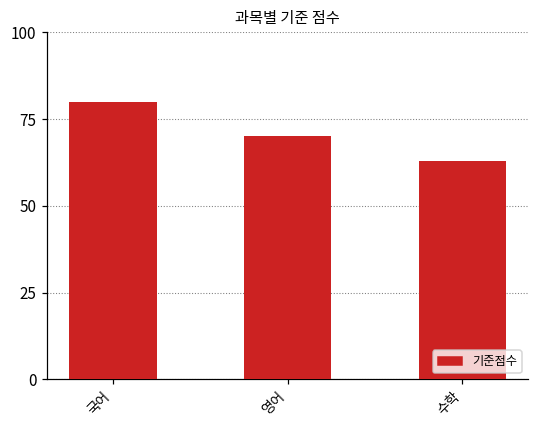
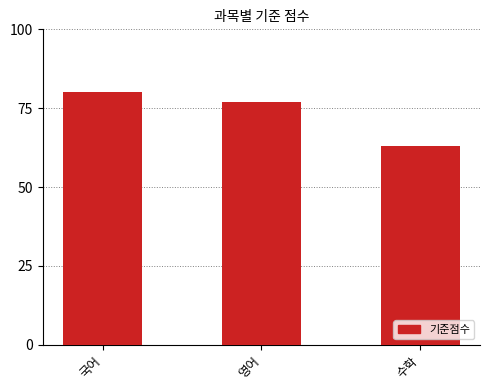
  {
    "국어": 80,
-   "영어": 70,
+   "영어": 77,
    "수학": 63
  }
